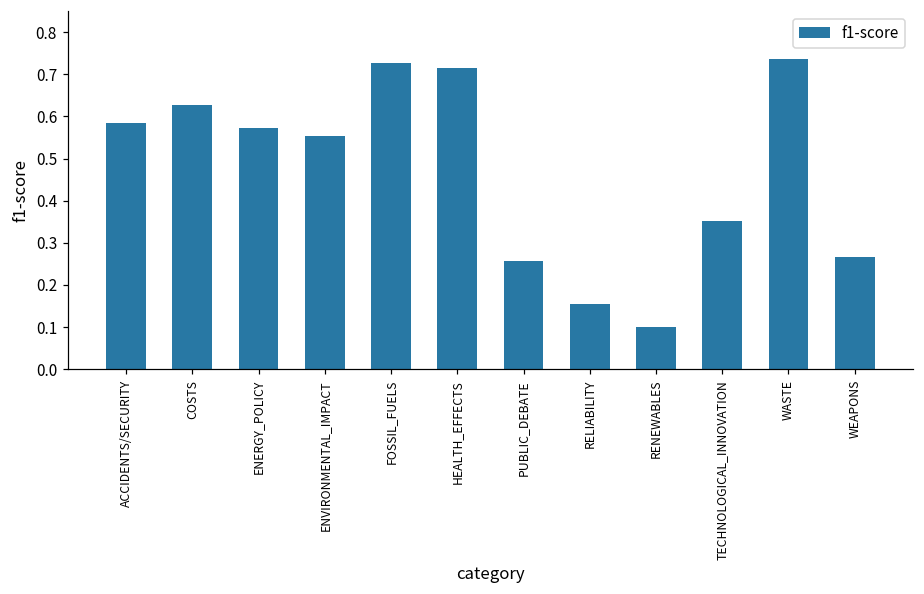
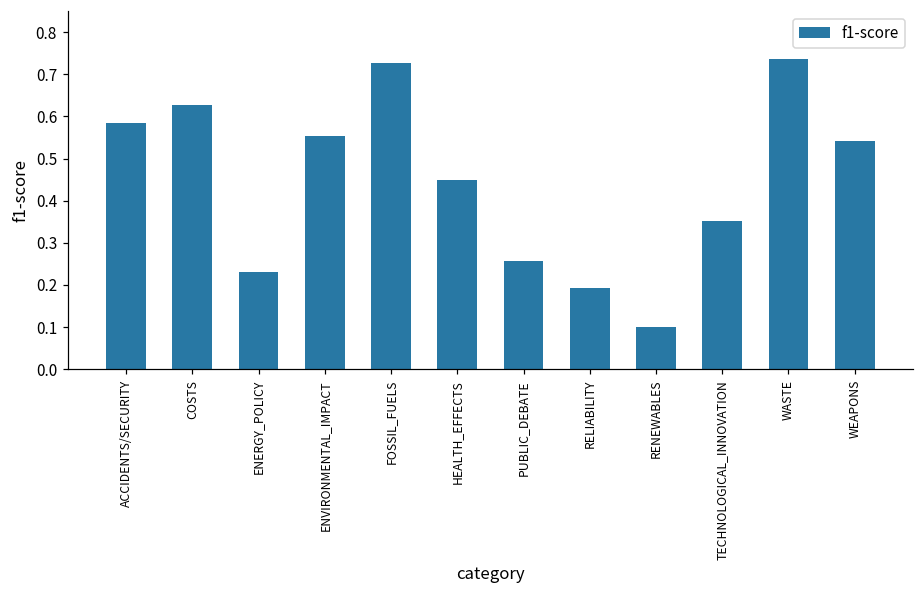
  {
    "ACCIDENTS/SECURITY": 0.58,
    "COSTS": 0.63,
-   "ENERGY_POLICY": 0.57,
+   "ENERGY_POLICY": 0.23,
    "ENVIRONMENTAL_IMPACT": 0.55,
    "FOSSIL_FUELS": 0.73,
-   "HEALTH_EFFECTS": 0.71,
+   "HEALTH_EFFECTS": 0.45,
    "PUBLIC_DEBATE": 0.26,
-   "RELIABILITY": 0.16,
+   "RELIABILITY": 0.19,
    "RENEWABLES": 0.10,
    "TECHNOLOGICAL_INNOVATION": 0.35,
    "WASTE": 0.74,
-   "WEAPONS": 0.27
+   "WEAPONS": 0.54
  }
